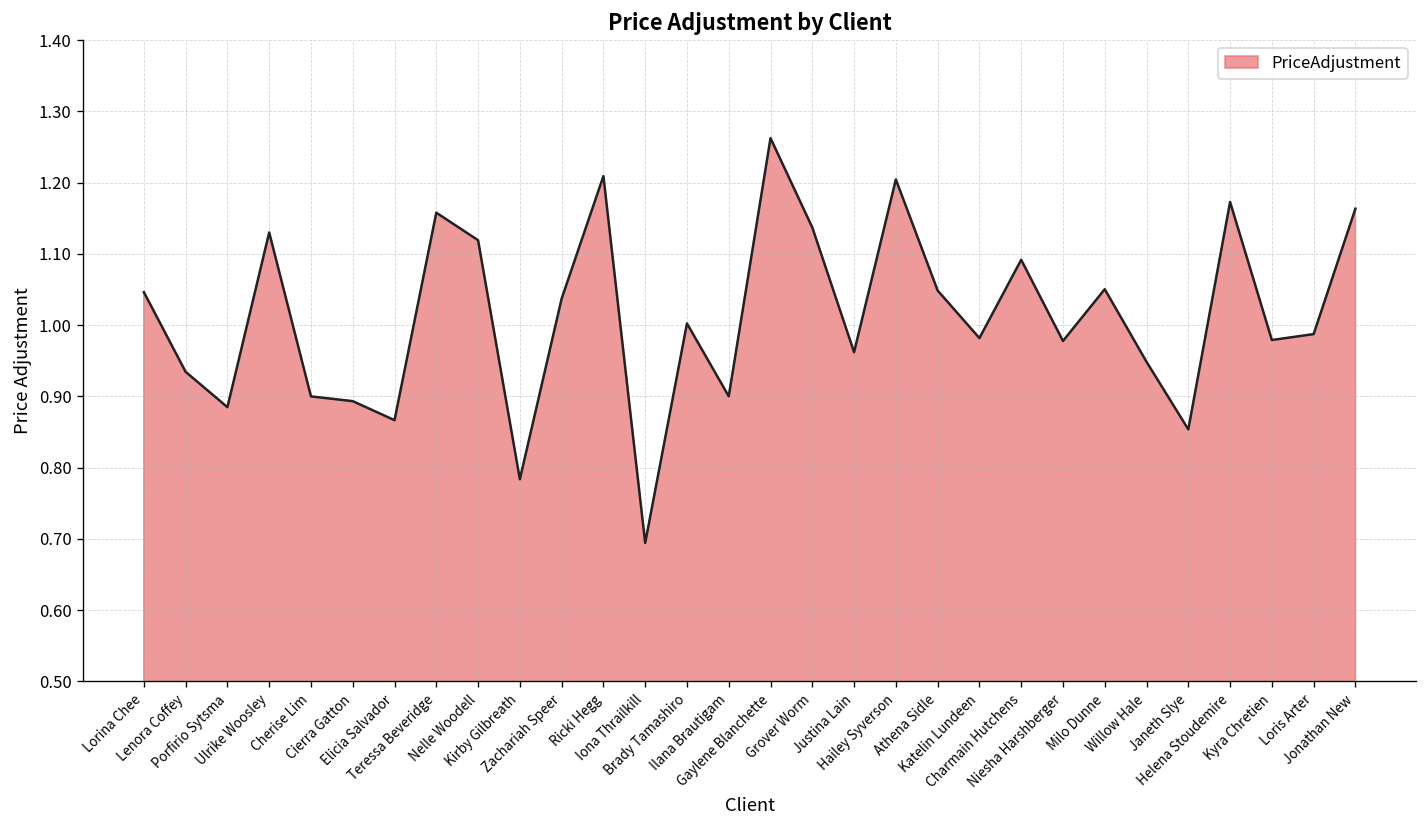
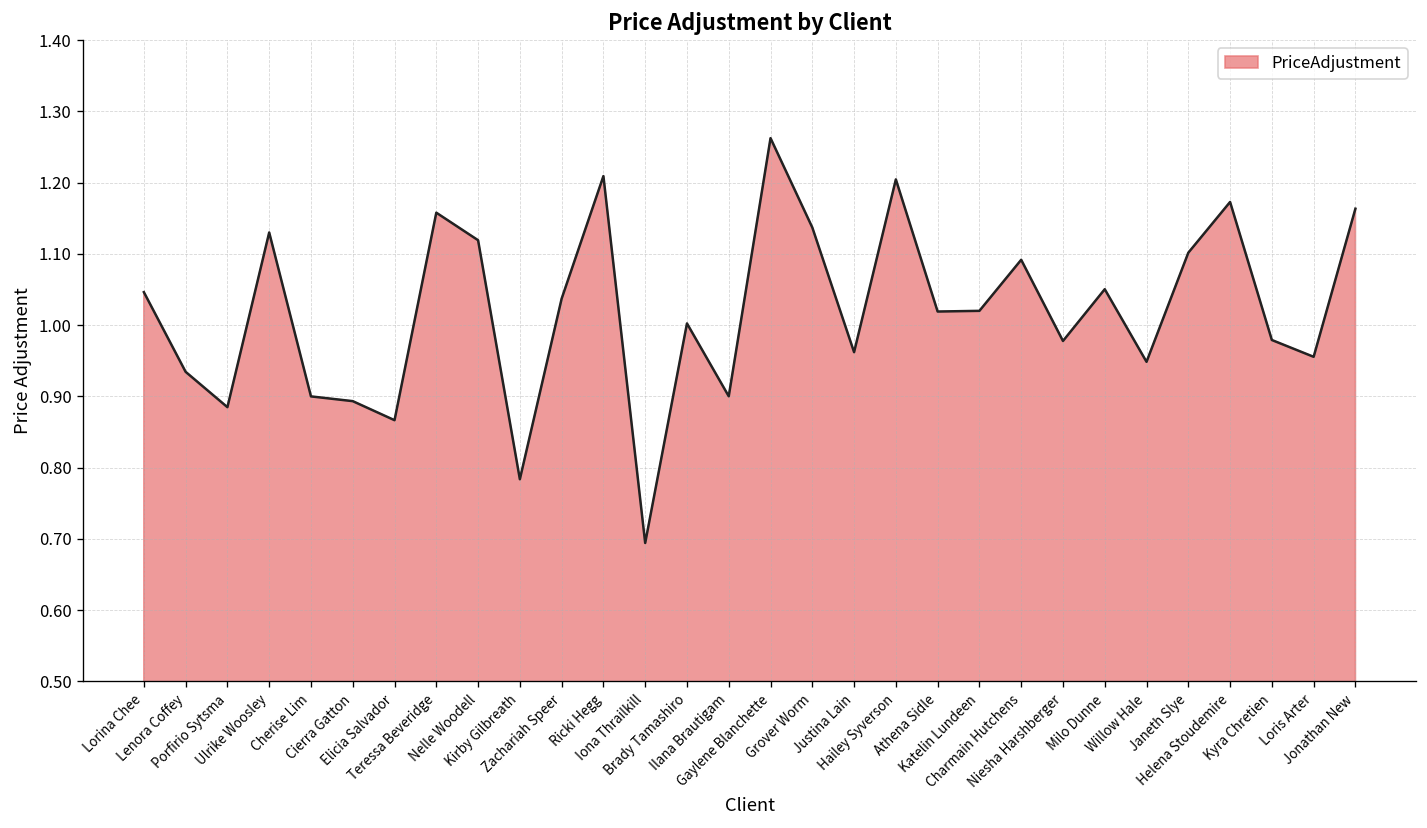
  {
    "Lorina Chee": 1.05,
    "Lenora Coffey": 0.93,
    "Porfirio Sytsma": 0.88,
    "Ulrike Woosley": 1.13,
    "Cherise Lim": 0.90,
    "Cierra Gatton": 0.89,
    "Elicia Salvador": 0.87,
    "Teressa Beveridge": 1.16,
    "Nelle Woodell": 1.12,
    "Kirby Gilbreath": 0.78,
    "Zachariah Speer": 1.04,
    "Ricki Hegg": 1.21,
    "Iona Thrailkill": 0.69,
    "Brady Tamashiro": 1.00,
    "Ilana Brautigam": 0.90,
    "Gaylene Blanchette": 1.26,
    "Grover Worm": 1.14,
    "Justina Lain": 0.96,
    "Hailey Syverson": 1.20,
-   "Athena Sidle": 1.05,
-   "Katelin Lundeen": 0.98,
+   "Athena Sidle": 1.02,
+   "Katelin Lundeen": 1.02,
    "Charmain Hutchens": 1.09,
    "Niesha Harshberger": 0.98,
    "Milo Dunne": 1.05,
    "Willow Hale": 0.95,
-   "Janeth Slye": 0.85,
+   "Janeth Slye": 1.10,
    "Helena Stoudemire": 1.17,
    "Kyra Chretien": 0.98,
-   "Loris Arter": 0.99,
+   "Loris Arter": 0.96,
    "Jonathan New": 1.16
  }
